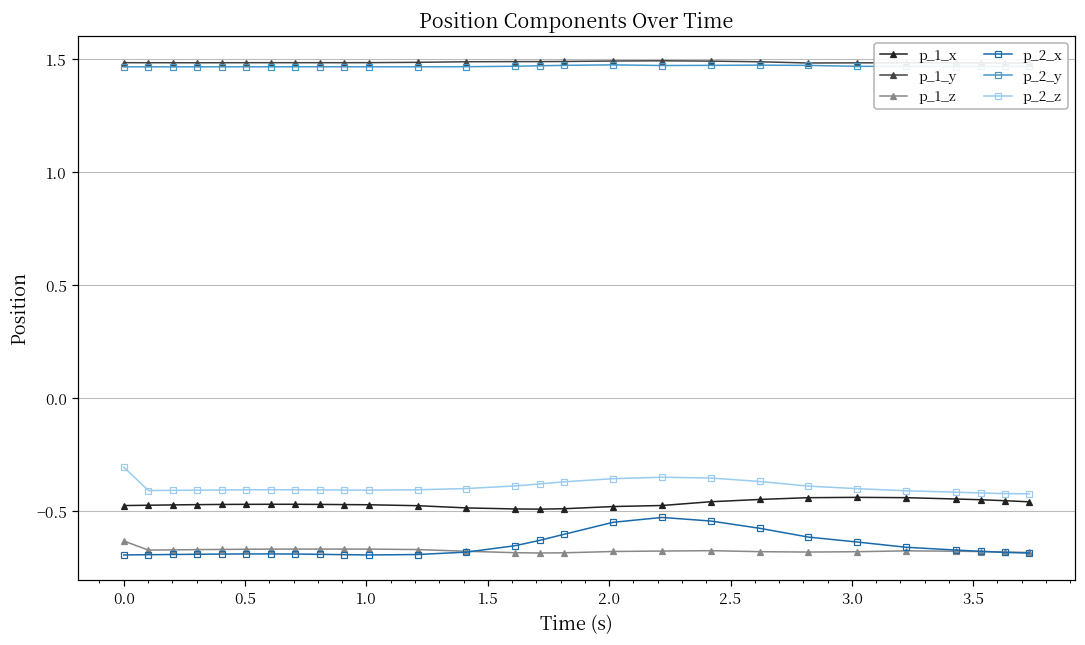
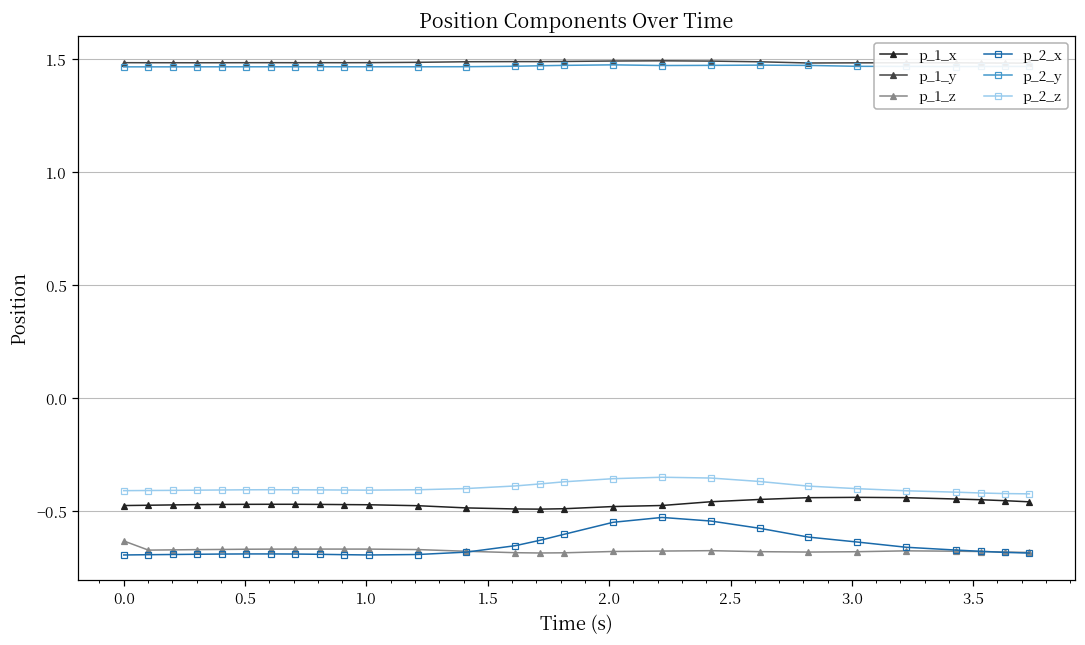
  {
    "p_1_z": {
      "0.0": -0.63
    },
    "p_2_x": {
      "0.0": -0.69
    },
    "p_2_y": {
      "0.0": 1.47
    },
    "p_2_z": {
-     "0.0": -0.31
+     "0.0": -0.41
    }
  }
